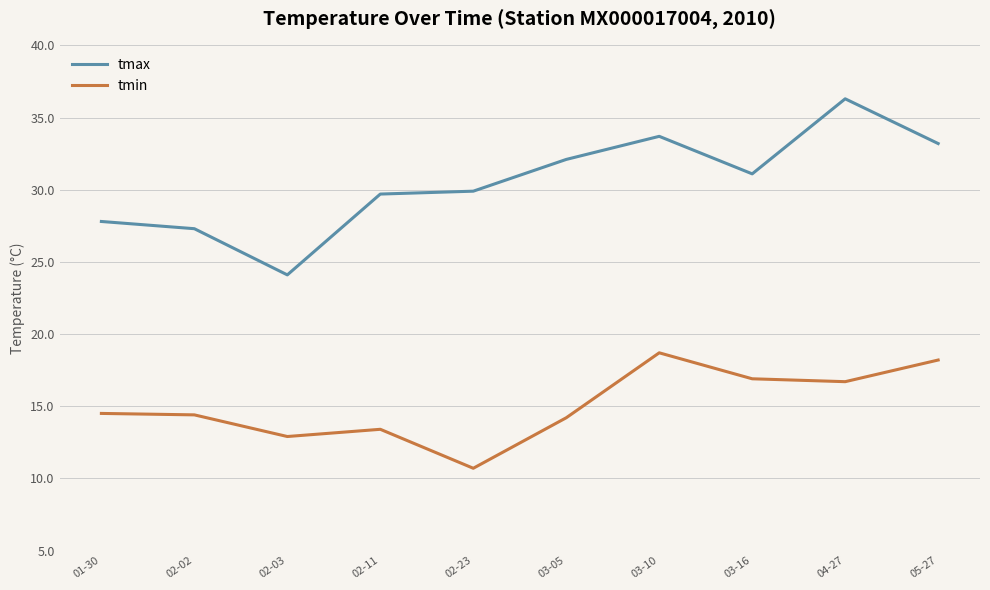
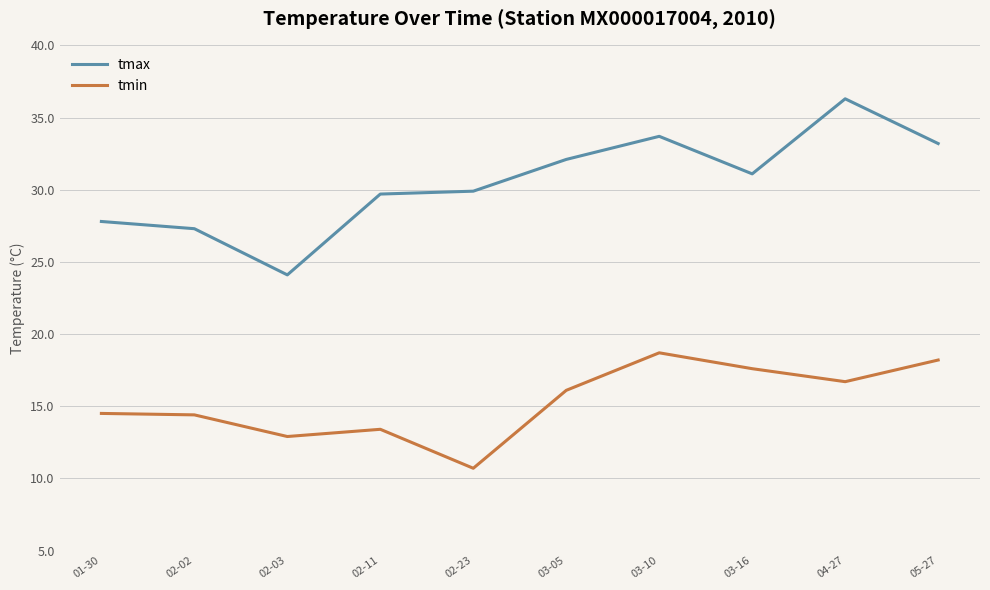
  {
    "tmax": {
      "01-30": 27.8,
      "02-02": 27.3,
      "02-03": 24.1,
      "02-11": 29.7,
      "02-23": 29.9,
      "03-05": 32.1,
      "03-10": 33.7,
      "03-16": 31.1,
      "04-27": 36.3,
      "05-27": 33.2
    },
    "tmin": {
      "01-30": 14.5,
      "02-02": 14.4,
      "02-03": 12.9,
      "02-11": 13.4,
      "02-23": 10.7,
-     "03-05": 14.2,
+     "03-05": 16.1,
      "03-10": 18.7,
-     "03-16": 16.9,
+     "03-16": 17.6,
      "04-27": 16.7,
      "05-27": 18.2
    }
  }
